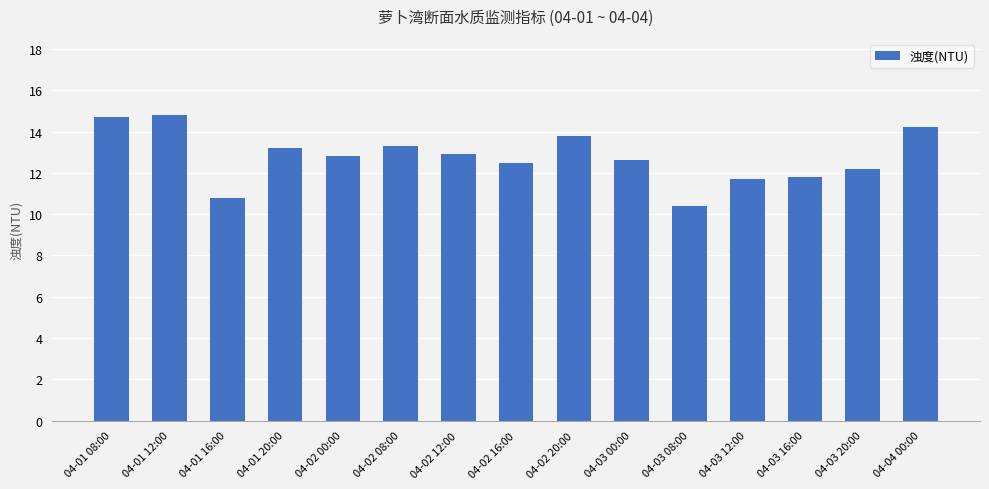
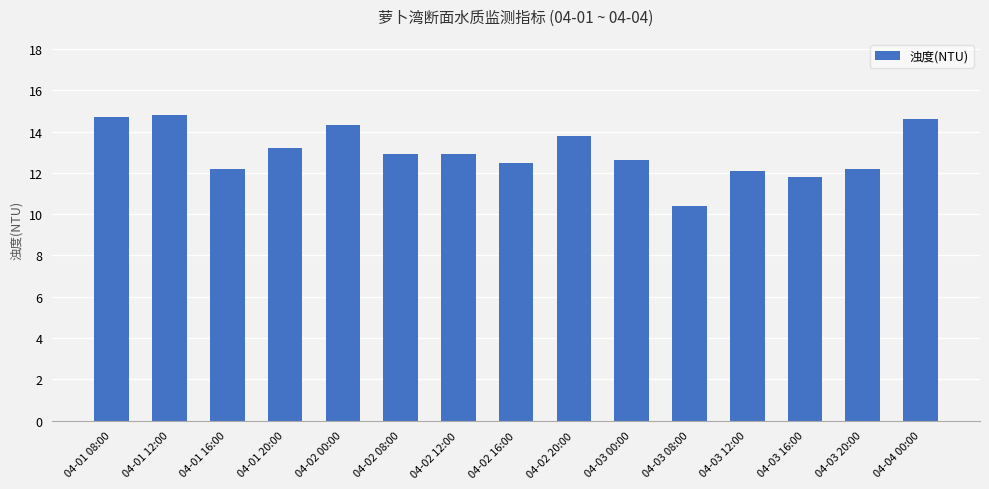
  {
    "04-01 08:00": 14.7,
    "04-01 12:00": 14.8,
-   "04-01 16:00": 10.8,
+   "04-01 16:00": 12.2,
    "04-01 20:00": 13.2,
-   "04-02 00:00": 12.8,
-   "04-02 08:00": 13.3,
+   "04-02 00:00": 14.3,
+   "04-02 08:00": 12.9,
    "04-02 12:00": 12.9,
    "04-02 16:00": 12.5,
    "04-02 20:00": 13.8,
    "04-03 00:00": 12.6,
    "04-03 08:00": 10.4,
-   "04-03 12:00": 11.7,
+   "04-03 12:00": 12.1,
    "04-03 16:00": 11.8,
    "04-03 20:00": 12.2,
-   "04-04 00:00": 14.2
+   "04-04 00:00": 14.6
  }
